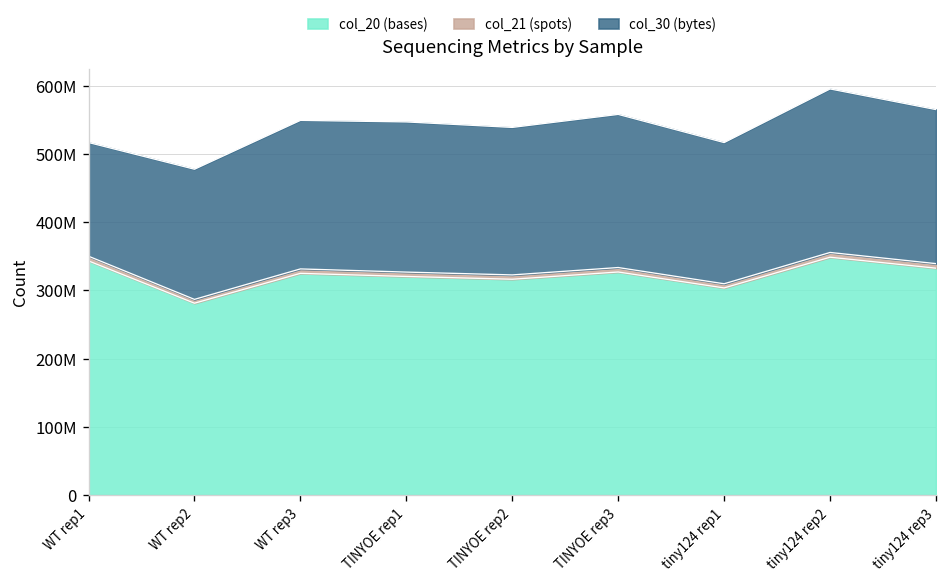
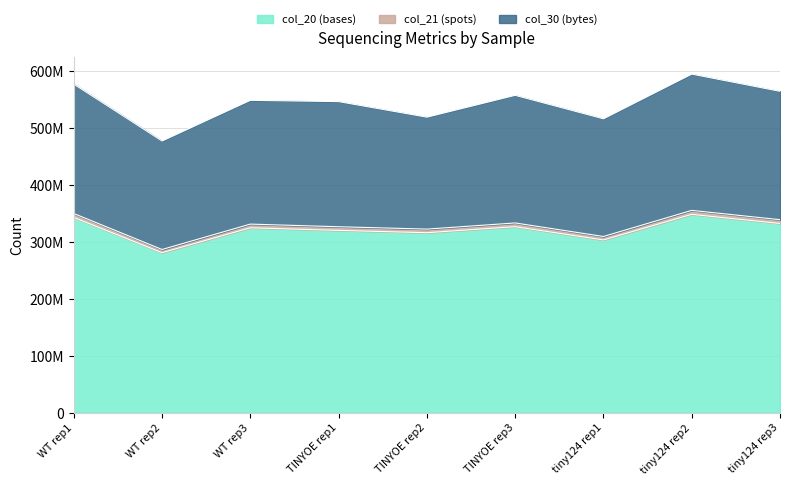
  {
    "col_20 (bases)": {
      "WT rep1": 340000000,
      "WT rep2": 280000000,
      "WT rep3": 320000000,
      "TINYOE rep1": 320000000,
      "TINYOE rep2": 320000000,
      "TINYOE rep3": 330000000,
      "tiny124 rep1": 300000000,
      "tiny124 rep2": 350000000,
      "tiny124 rep3": 330000000
    },
    "col_21 (spots)": {
      "WT rep1": 10000000,
      "WT rep2": 10000000,
      "WT rep3": 10000000,
      "TINYOE rep1": 10000000,
      "TINYOE rep2": 10000000,
      "TINYOE rep3": 10000000,
      "tiny124 rep1": 10000000,
      "tiny124 rep2": 10000000,
      "tiny124 rep3": 10000000
    },
    "col_30 (bytes)": {
-     "WT rep1": 170000000,
+     "WT rep1": 230000000,
      "WT rep2": 190000000,
      "WT rep3": 220000000,
      "TINYOE rep1": 220000000,
-     "TINYOE rep2": 220000000,
+     "TINYOE rep2": 200000000,
      "TINYOE rep3": 220000000,
      "tiny124 rep1": 210000000,
      "tiny124 rep2": 240000000,
      "tiny124 rep3": 230000000
    }
  }
